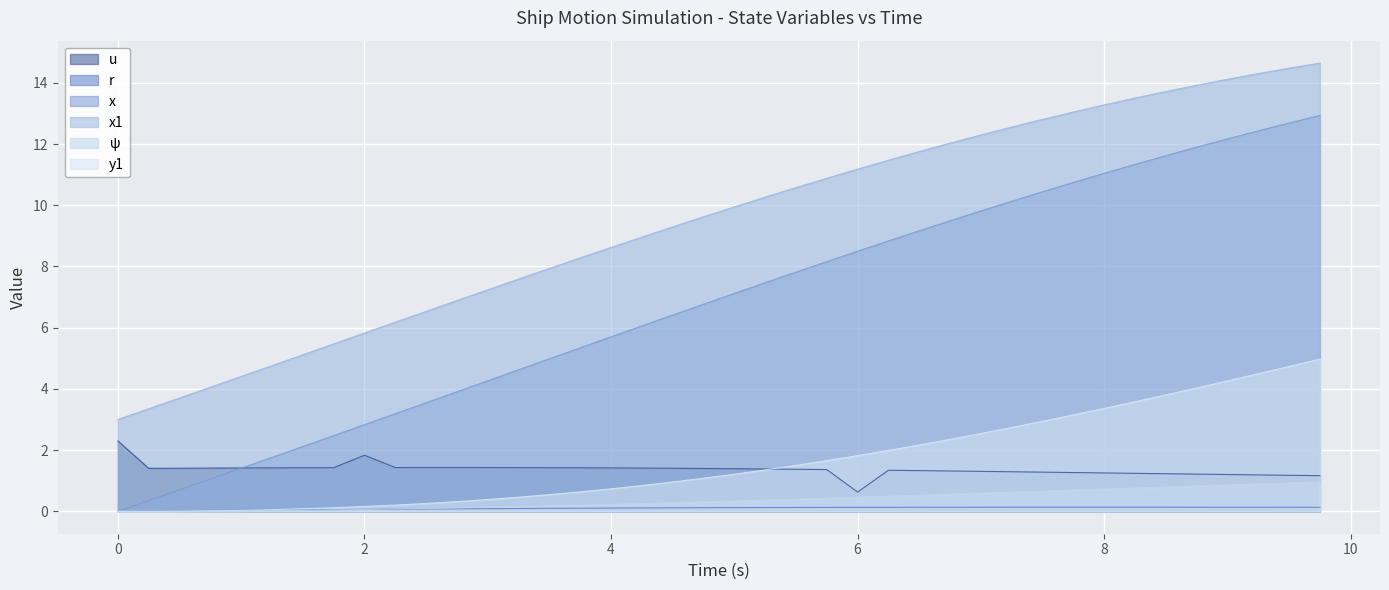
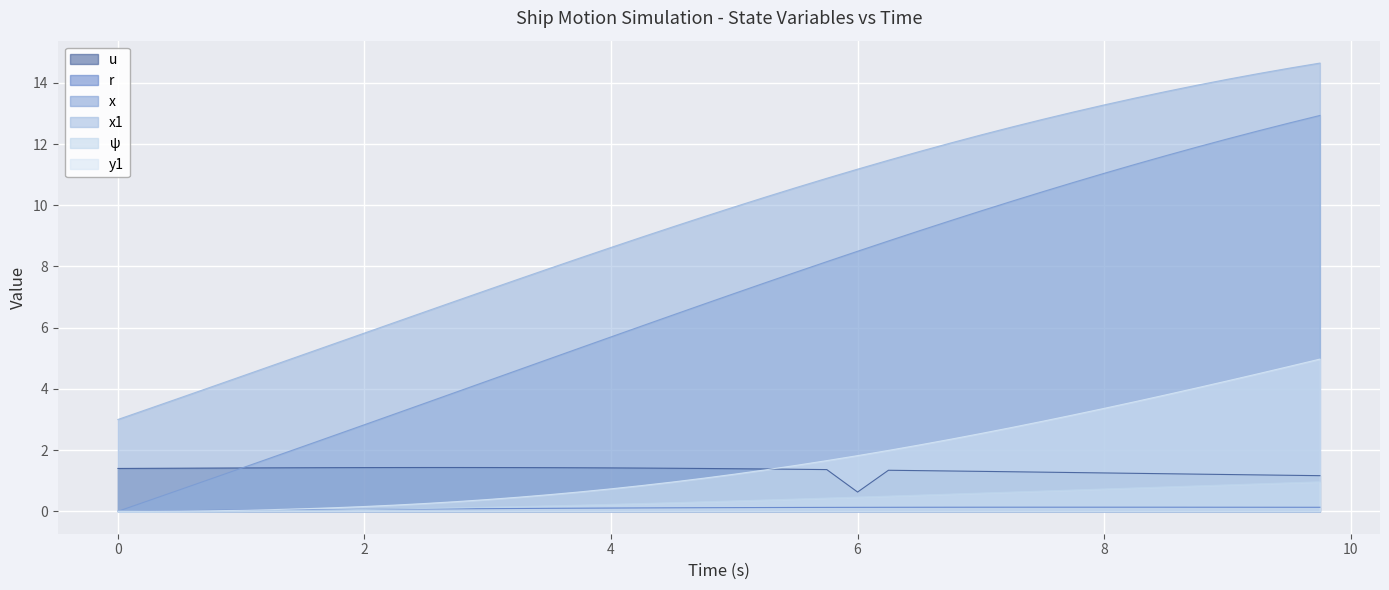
  {
    "u": {
-     "0": 2.3,
-     "2": 1.8,
+     "0": 1.4,
+     "2": 1.4,
      "4": 1.4,
      "6": 0.6,
      "8": 1.3
    }
  }
